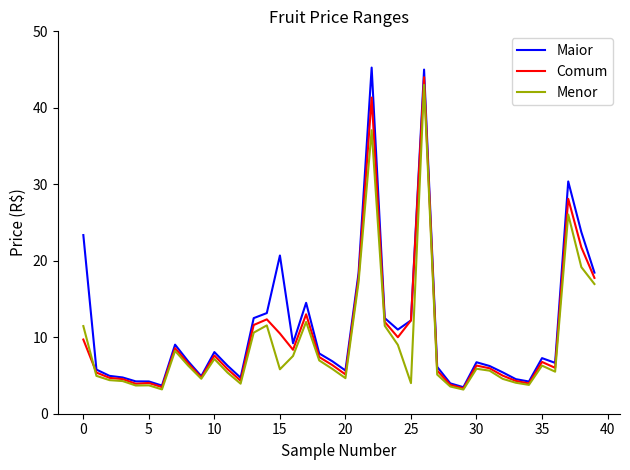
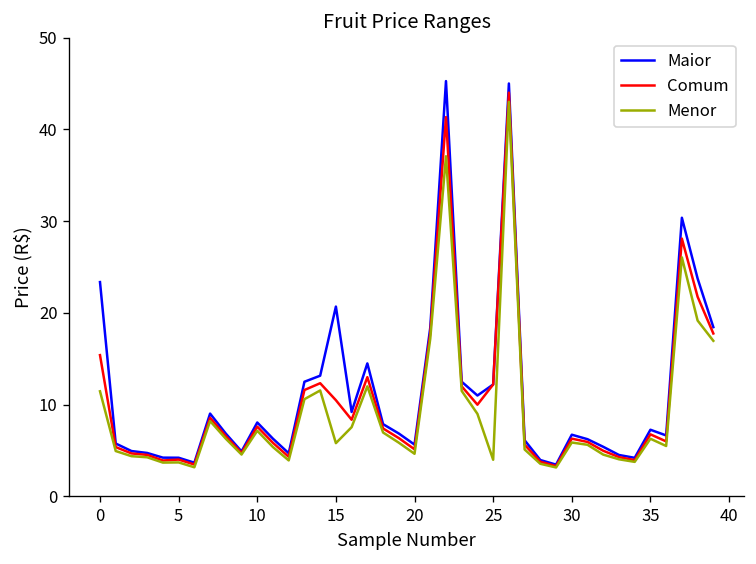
  {
    "Maior": {
      "0": 23,
      "10": 8,
      "15": 21,
      "20": 6,
      "30": 7,
      "35": 7
    },
    "Comum": {
-     "0": 10,
+     "0": 15,
      "10": 8,
      "15": 10,
      "20": 5,
      "30": 6,
      "35": 7
    },
    "Menor": {
      "0": 11,
      "10": 7,
      "15": 6,
      "20": 5,
      "25": 4,
      "30": 6,
      "35": 6
    }
  }
